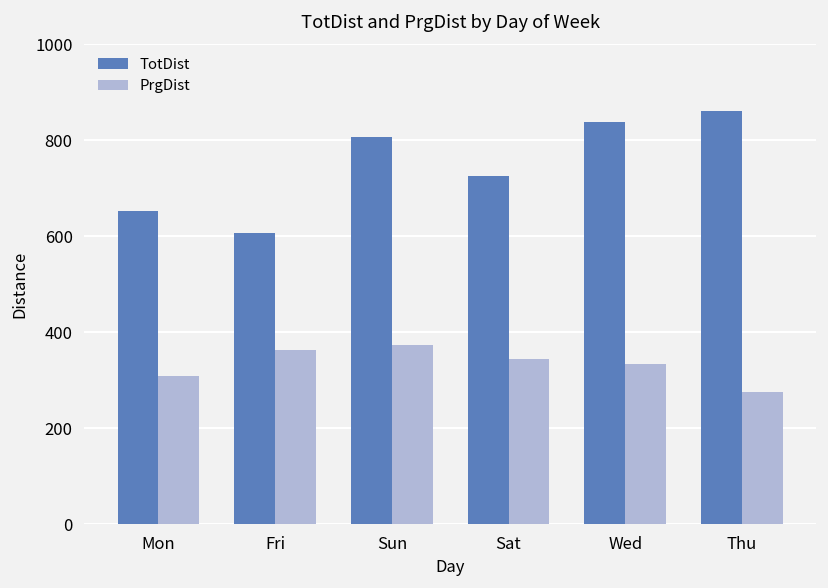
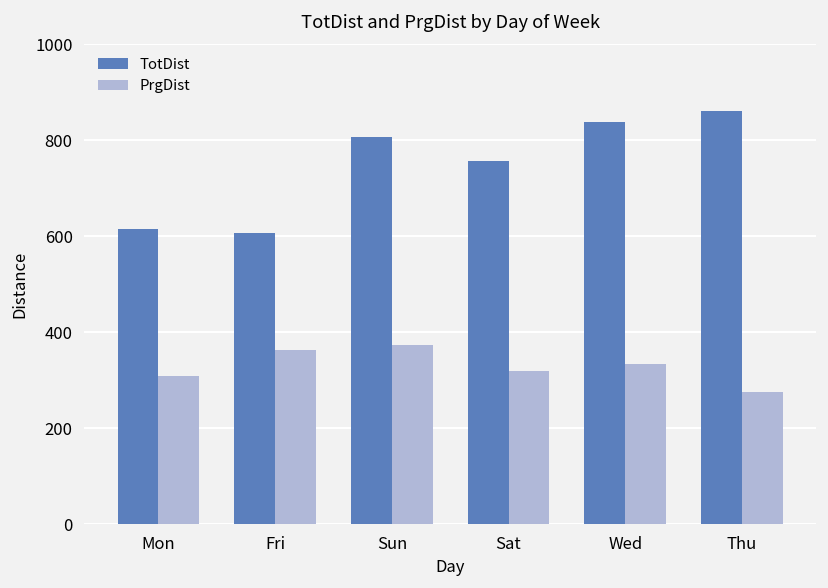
  {
    "TotDist": {
-     "Mon": 650,
+     "Mon": 620,
      "Fri": 610,
      "Sun": 810,
-     "Sat": 720,
+     "Sat": 760,
      "Wed": 840,
      "Thu": 860
    },
    "PrgDist": {
      "Mon": 310,
      "Fri": 360,
      "Sun": 370,
-     "Sat": 340,
+     "Sat": 320,
      "Wed": 330,
      "Thu": 270
    }
  }
